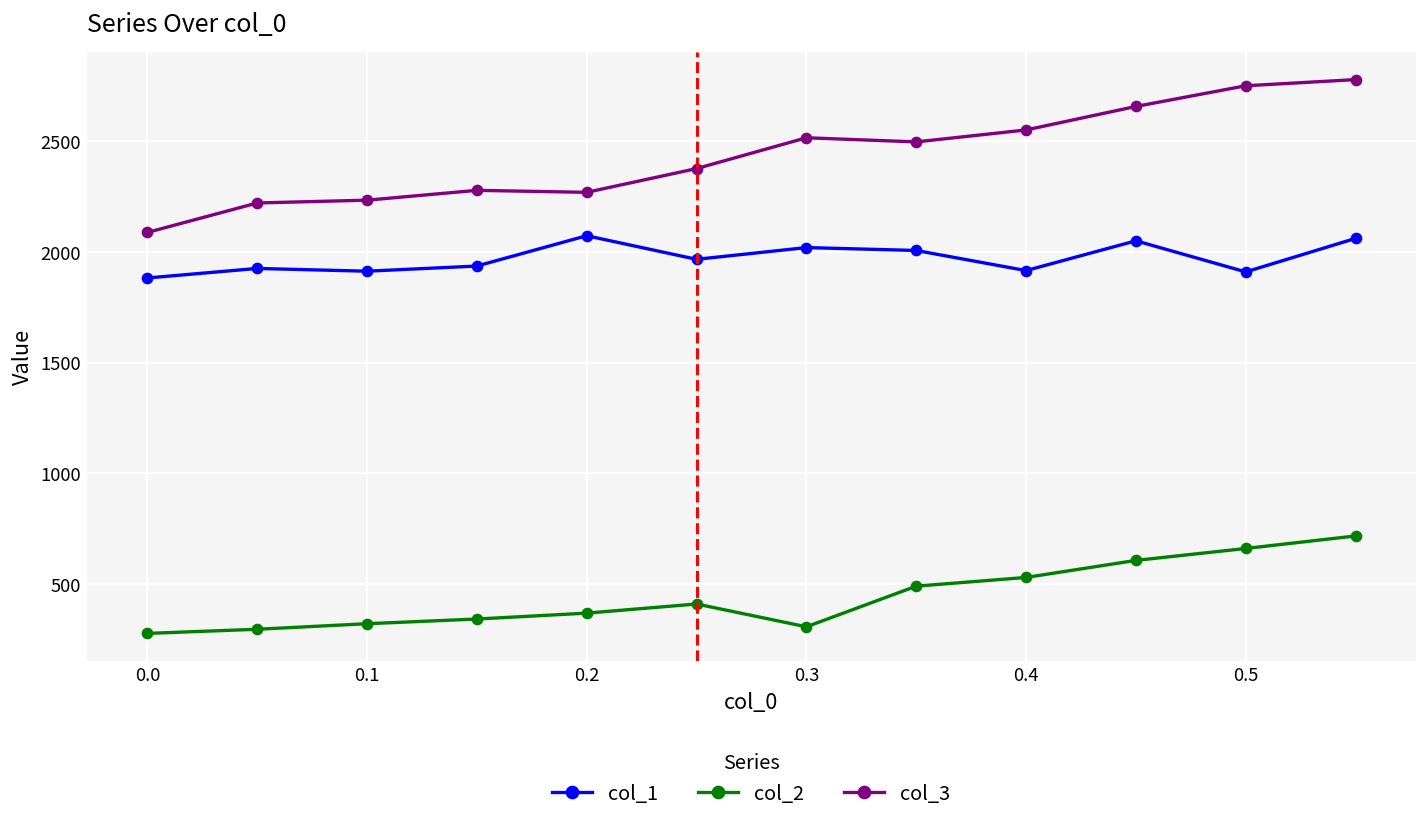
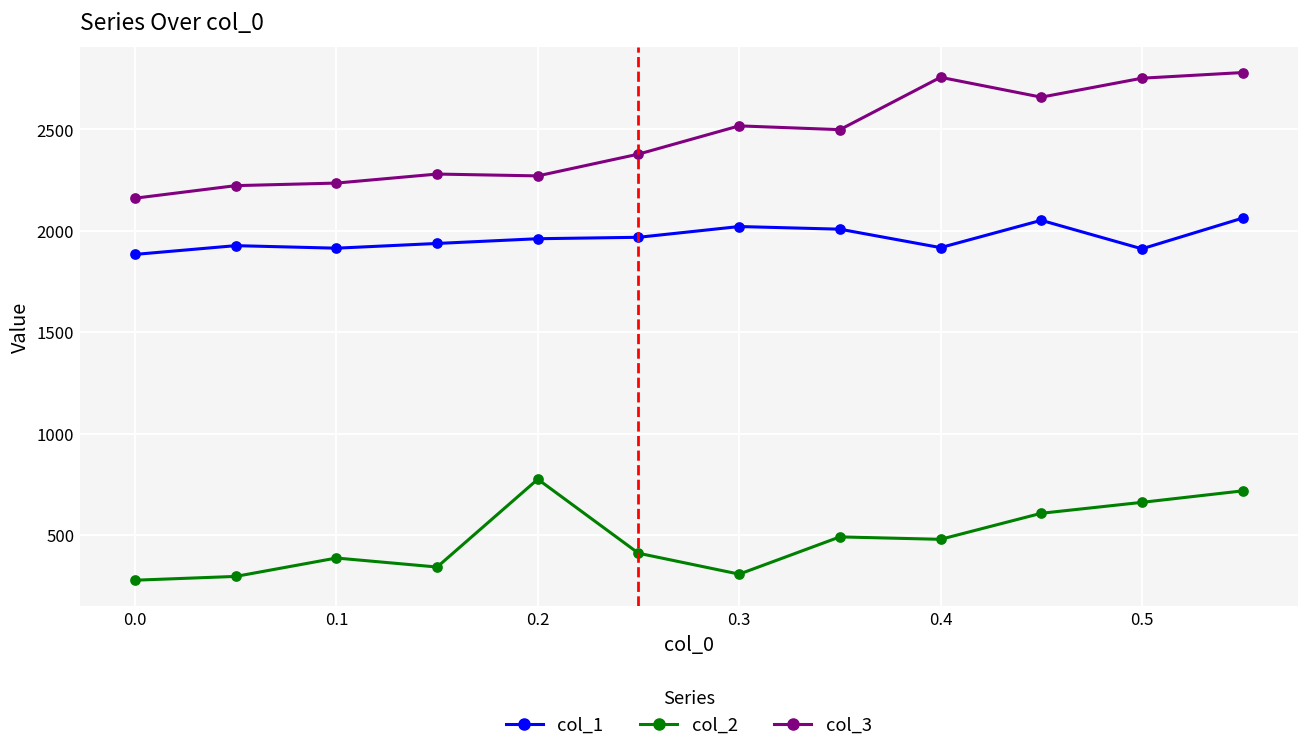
  {
    "col_1": {
      "0.0": 1880,
      "0.1": 1910,
-     "0.2": 2070,
+     "0.2": 1960,
      "0.3": 2020,
      "0.4": 1920,
      "0.5": 1910
    },
    "col_2": {
      "0.0": 280,
-     "0.1": 320,
-     "0.2": 370,
+     "0.1": 390,
+     "0.2": 770,
      "0.3": 310,
-     "0.4": 530,
+     "0.4": 480,
      "0.5": 660
    },
    "col_3": {
-     "0.0": 2090,
+     "0.0": 2160,
      "0.1": 2230,
      "0.2": 2270,
      "0.3": 2520,
-     "0.4": 2550,
+     "0.4": 2760,
      "0.5": 2750
    }
  }
